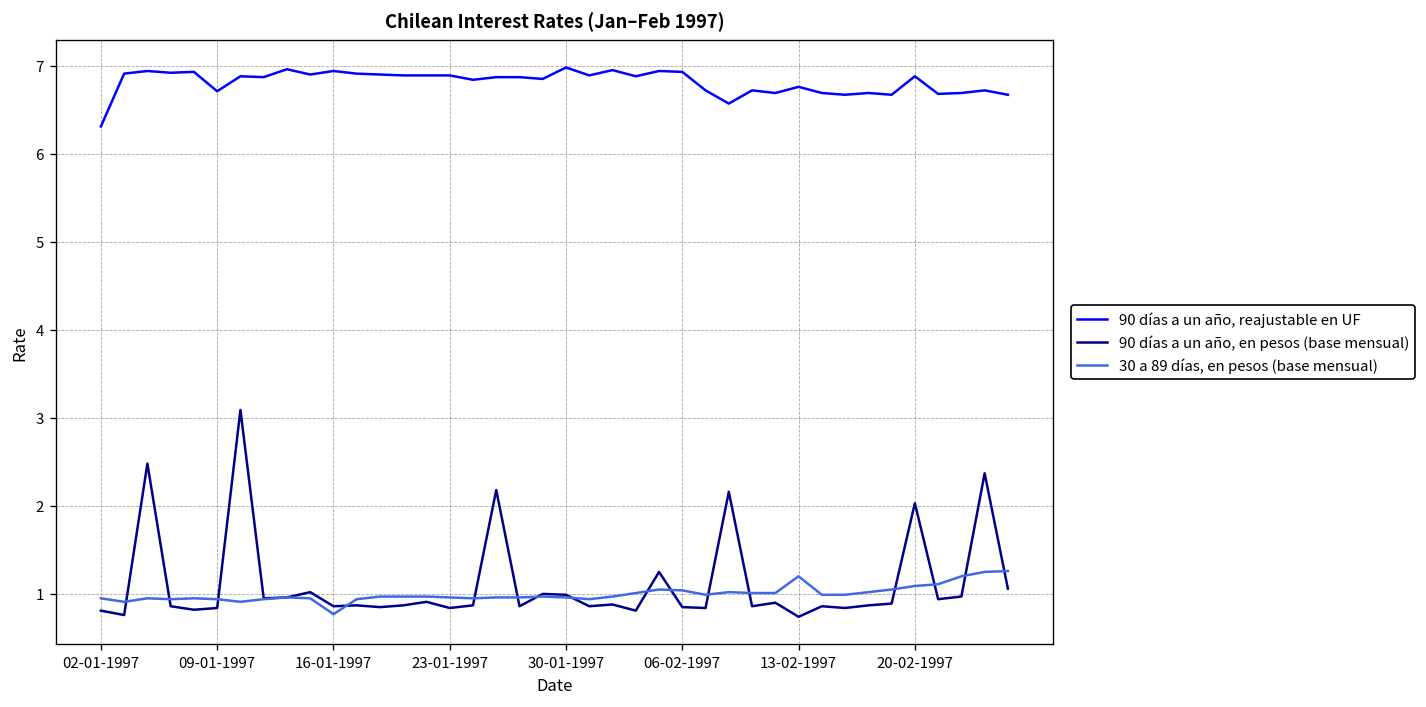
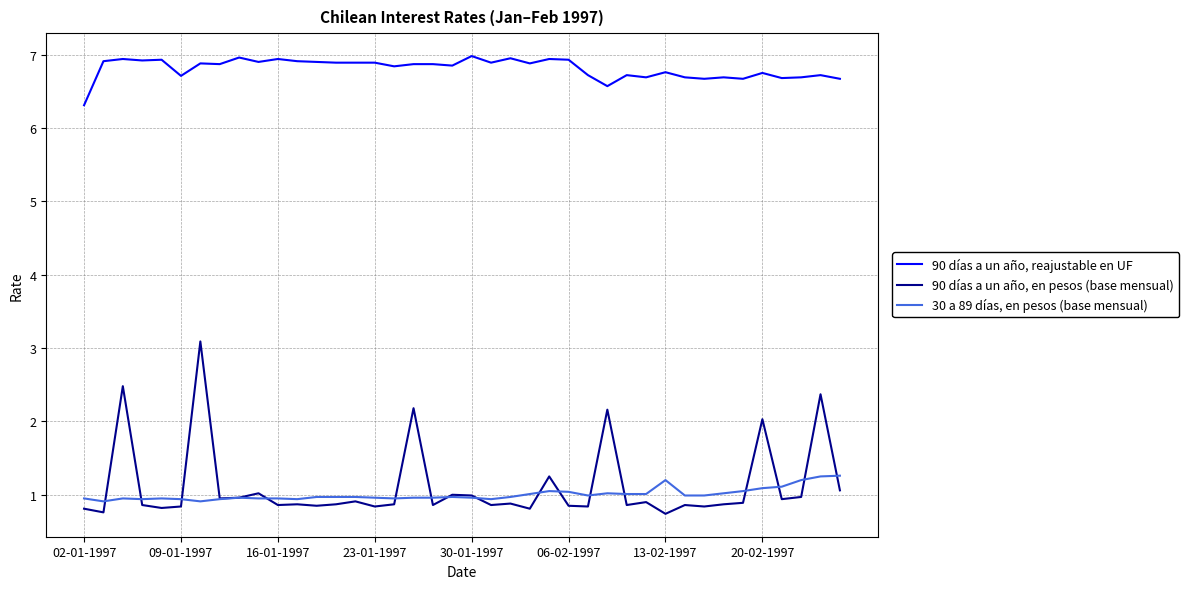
  {
    "90 días a un año, reajustable en UF": {
      "02-01-1997": 6.3,
      "09-01-1997": 6.7,
      "16-01-1997": 6.9,
      "23-01-1997": 6.9,
      "30-01-1997": 7.0,
      "06-02-1997": 6.9,
      "13-02-1997": 6.8,
-     "20-02-1997": 6.9
+     "20-02-1997": 6.8
    },
    "90 días a un año, en pesos (base mensual)": {
      "02-01-1997": 0.8,
      "09-01-1997": 0.8,
      "16-01-1997": 0.9,
      "23-01-1997": 0.8,
      "06-02-1997": 0.9,
      "13-02-1997": 0.7,
      "20-02-1997": 2.0
    },
    "30 a 89 días, en pesos (base mensual)": {
      "02-01-1997": 1.0,
      "09-01-1997": 0.9,
-     "16-01-1997": 0.8,
+     "16-01-1997": 1.0,
      "23-01-1997": 1.0,
      "06-02-1997": 1.0,
      "13-02-1997": 1.2,
      "20-02-1997": 1.1
    }
  }
